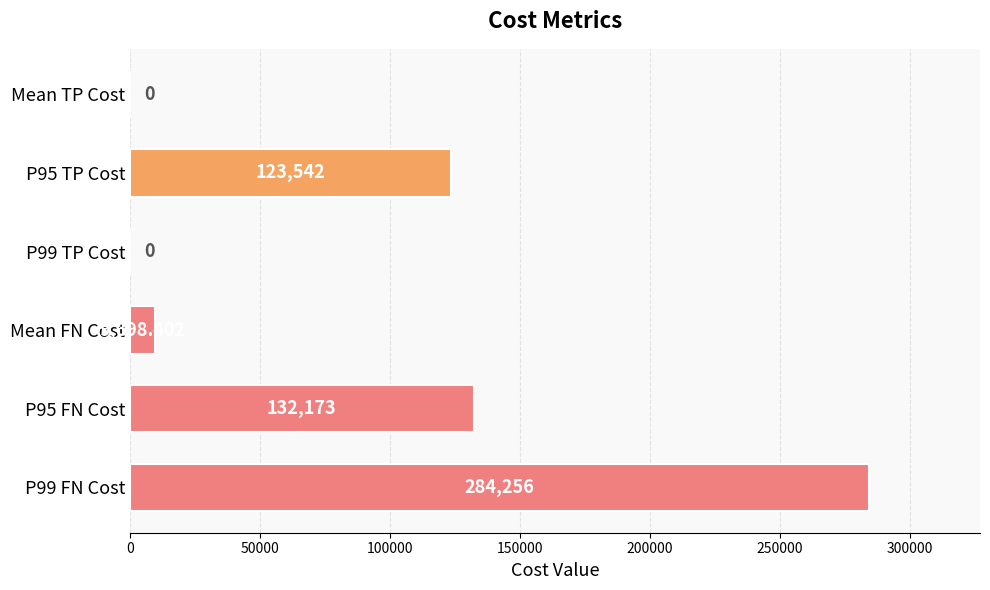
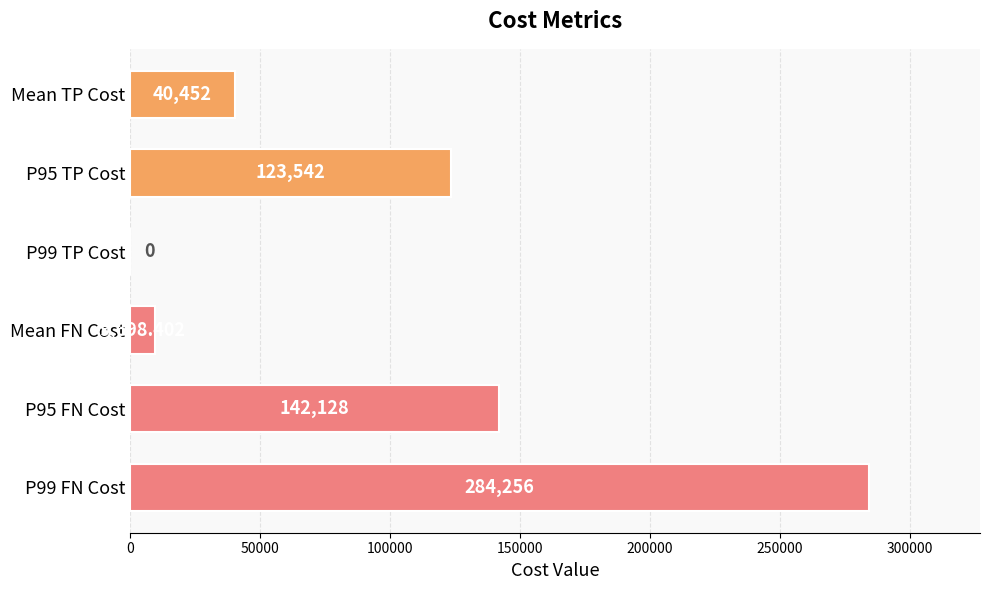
  {
-   "Mean TP Cost": "0",
+   "Mean TP Cost": "40,452",
    "P95 TP Cost": "123,542",
    "P99 TP Cost": "0",
-   "P95 FN Cost": "132,173",
+   "P95 FN Cost": "142,128",
    "P99 FN Cost": "284,256"
  }
